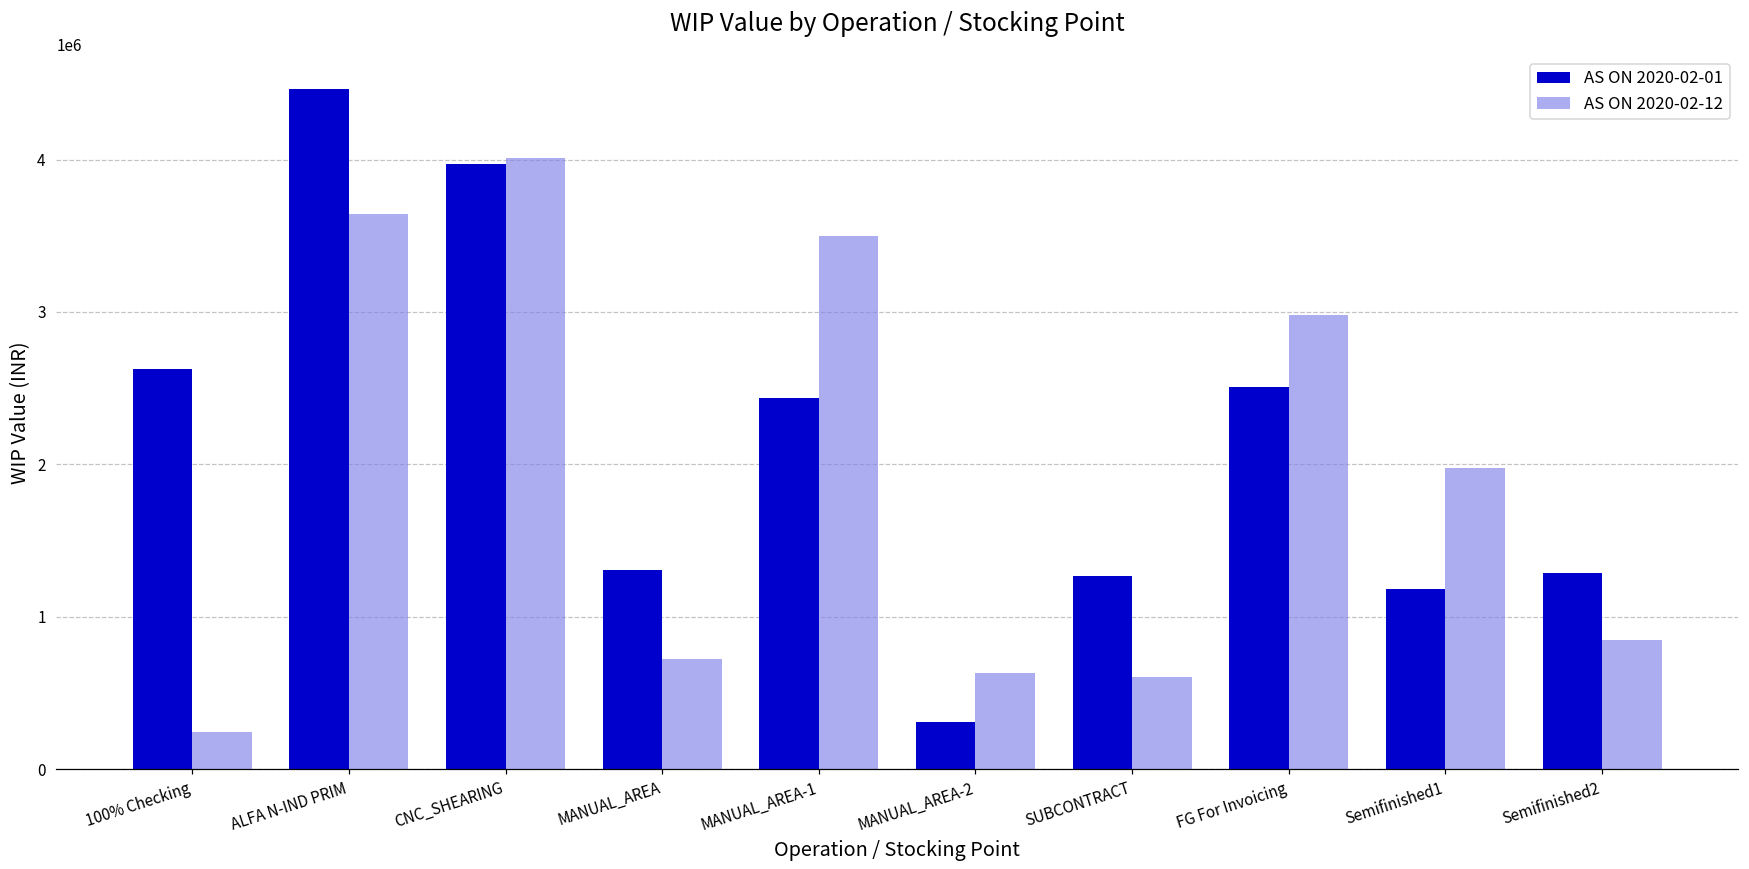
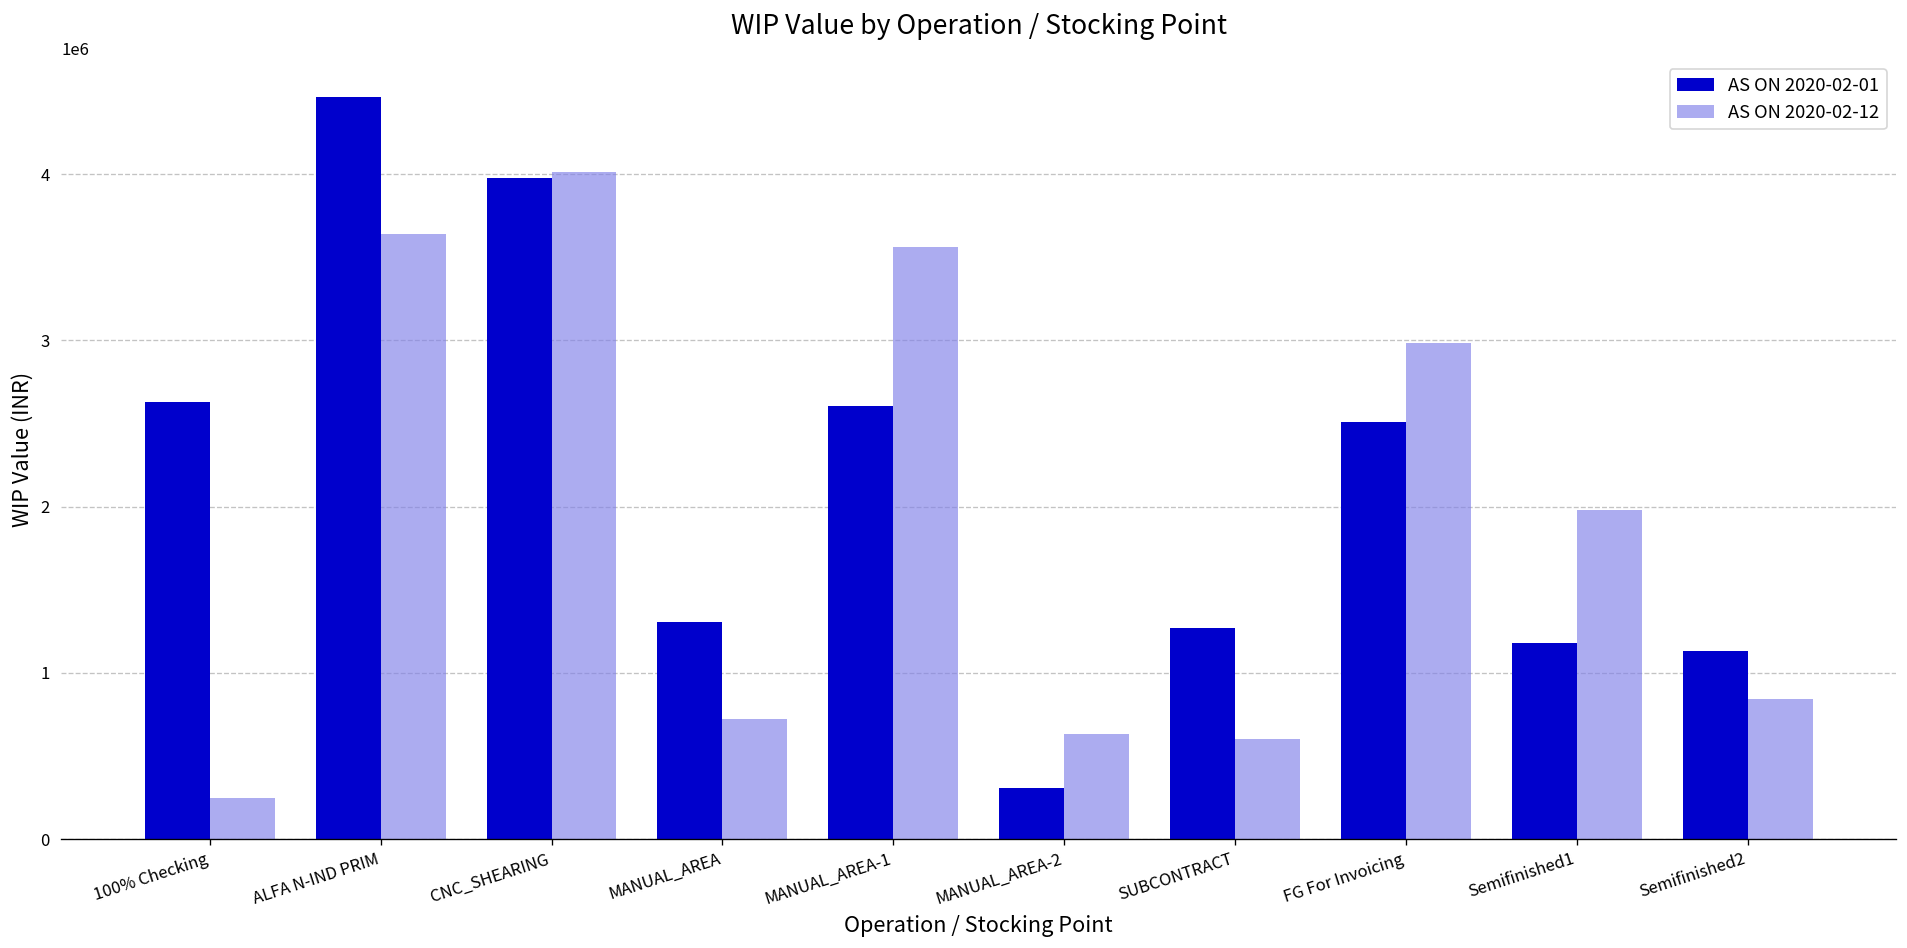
  {
    "AS ON 2020-02-01": {
      "100% Checking": 2630000,
      "ALFA N-IND PRIM": 4460000,
      "CNC_SHEARING": 3970000,
      "MANUAL_AREA": 1310000,
-     "MANUAL_AREA-1": 2440000,
+     "MANUAL_AREA-1": 2600000,
      "MANUAL_AREA-2": 310000,
      "SUBCONTRACT": 1270000,
      "FG For Invoicing": 2510000,
      "Semifinished1": 1180000,
-     "Semifinished2": 1280000
+     "Semifinished2": 1130000
    },
    "AS ON 2020-02-12": {
      "100% Checking": 250000,
      "ALFA N-IND PRIM": 3640000,
      "CNC_SHEARING": 4010000,
      "MANUAL_AREA": 720000,
-     "MANUAL_AREA-1": 3500000,
+     "MANUAL_AREA-1": 3560000,
      "MANUAL_AREA-2": 640000,
      "SUBCONTRACT": 610000,
      "FG For Invoicing": 2980000,
      "Semifinished1": 1980000,
      "Semifinished2": 850000
    }
  }
